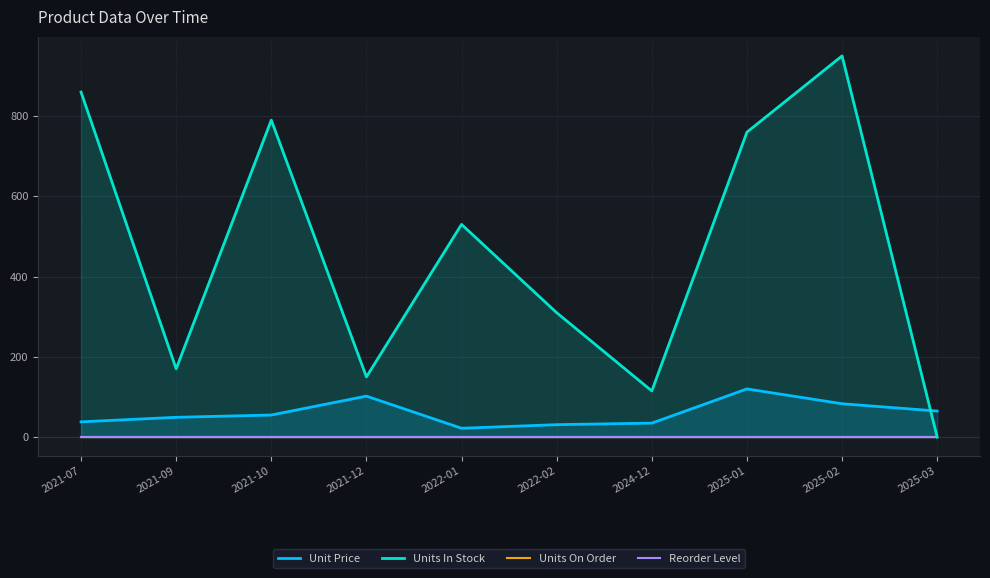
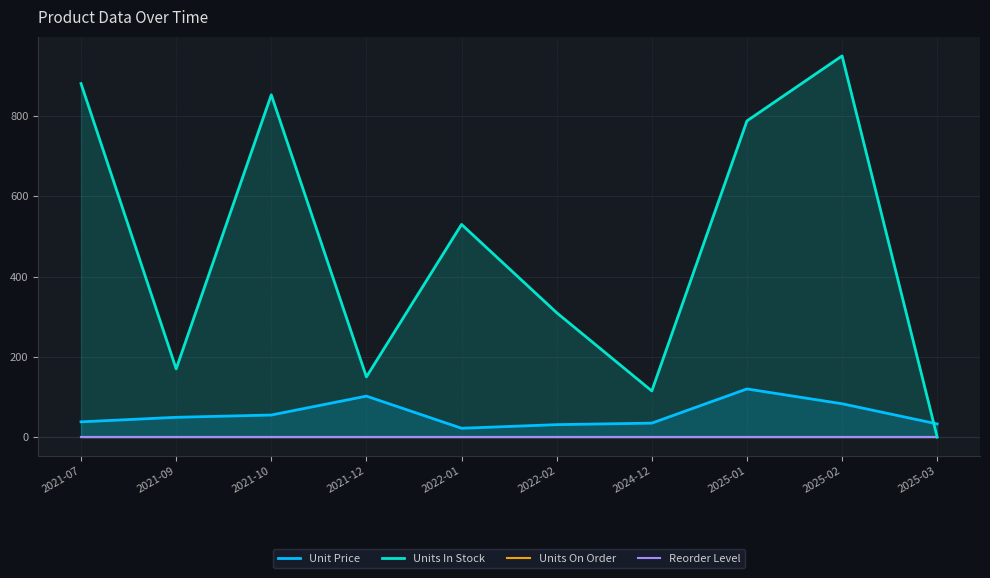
  {
    "Unit Price": {
      "2021-07": 40,
      "2021-09": 50,
      "2021-10": 60,
      "2021-12": 100,
      "2022-01": 20,
      "2022-02": 30,
      "2024-12": 30,
      "2025-01": 120,
      "2025-02": 80,
-     "2025-03": 60
+     "2025-03": 30
    },
    "Units In Stock": {
-     "2021-07": 860,
+     "2021-07": 880,
      "2021-09": 170,
-     "2021-10": 790,
+     "2021-10": 850,
      "2021-12": 150,
      "2022-01": 530,
      "2022-02": 310,
      "2024-12": 120,
-     "2025-01": 760,
+     "2025-01": 790,
      "2025-02": 950
    },
    "Reorder Level": {
      "2021-07": 0,
      "2021-09": 0,
      "2021-10": 0,
      "2021-12": 0,
      "2022-01": 0,
      "2022-02": 0,
      "2024-12": 0,
      "2025-01": 0,
      "2025-02": 0
    }
  }
